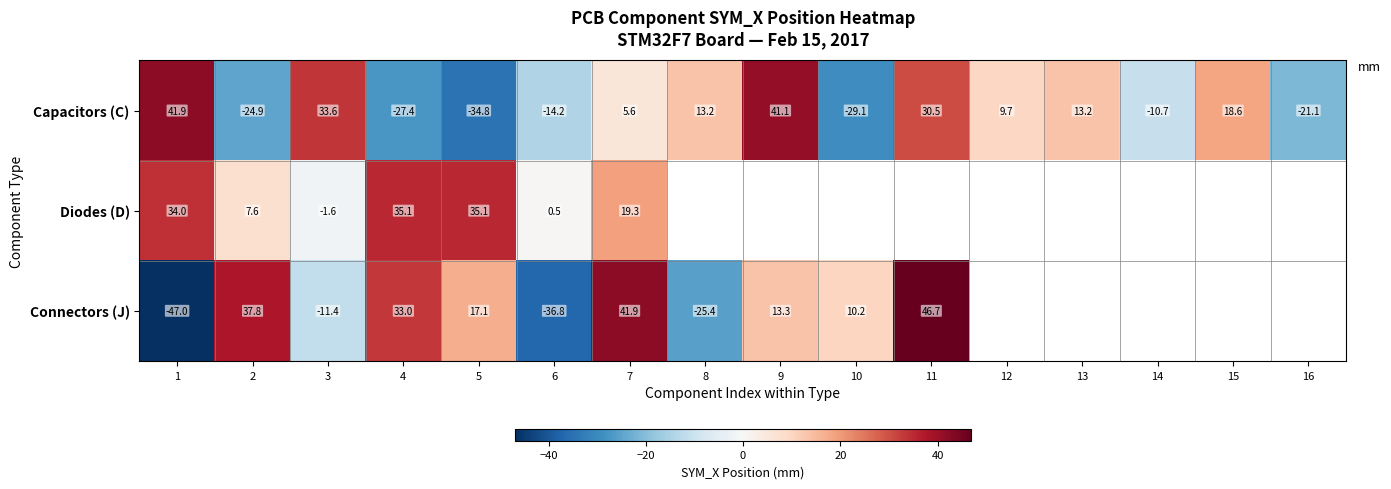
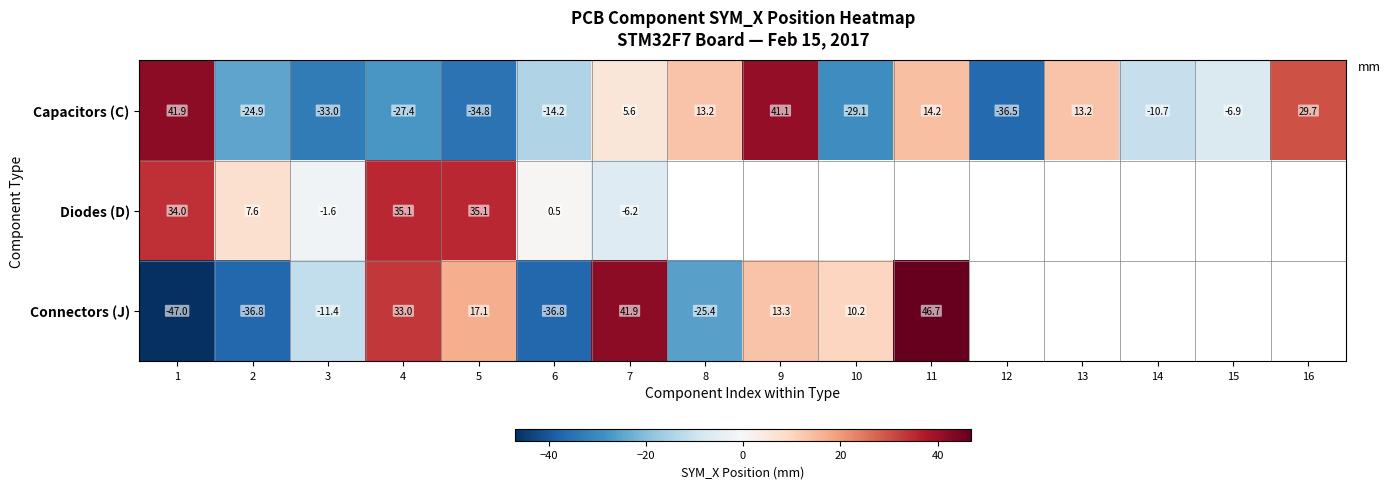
  {
    "Capacitors (C)": {
-     "3": 33.6,
-     "11": 30.5,
-     "12": 9.7,
-     "15": 18.6,
-     "16": -21.1
+     "3": -33.0,
+     "11": 14.2,
+     "12": -36.5,
+     "15": -6.9,
+     "16": 29.7
    },
    "Diodes (D)": {
-     "7": 19.3
+     "7": -6.2
    },
    "Connectors (J)": {
-     "2": 37.8
+     "2": -36.8
    }
  }
